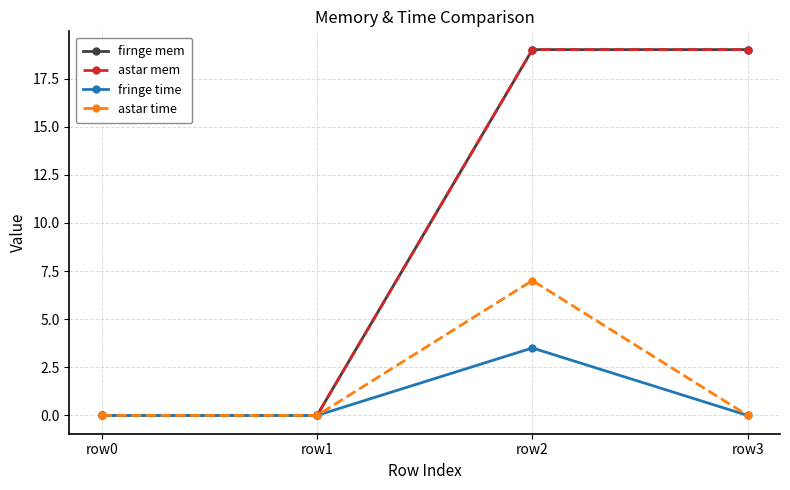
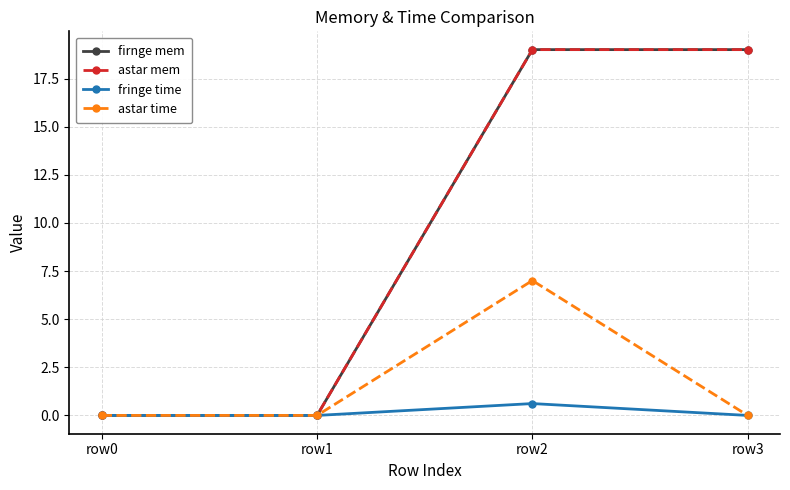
  {
    "astar mem": {
      "row2": 19.0,
      "row3": 19.0
    },
    "fringe time": {
-     "row2": 3.5
+     "row2": 0.6
    },
    "astar time": {
      "row2": 7.0
    }
  }
